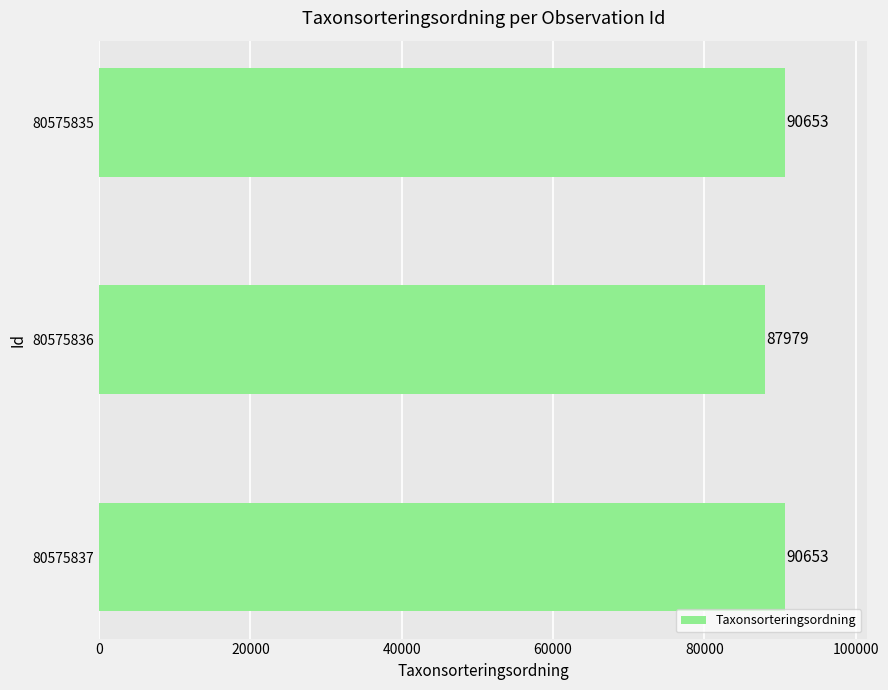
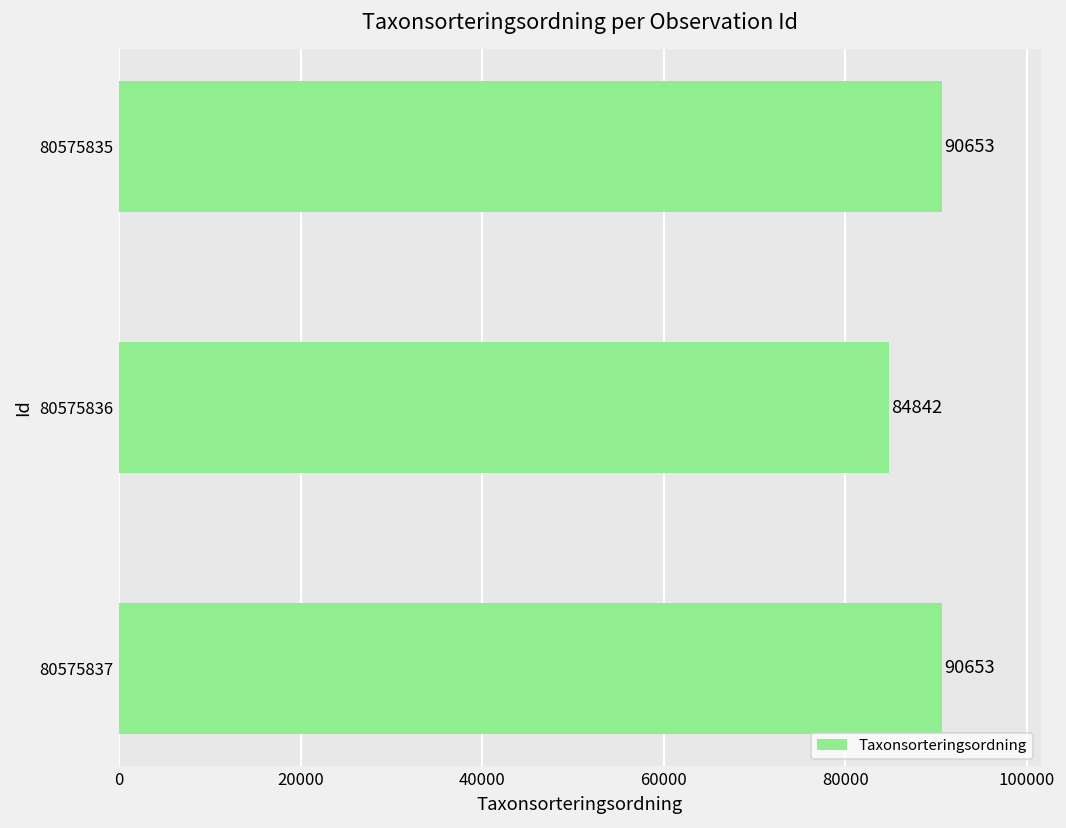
  {
    "80575835": 90653,
-   "80575836": 87979,
+   "80575836": 84842,
    "80575837": 90653
  }
